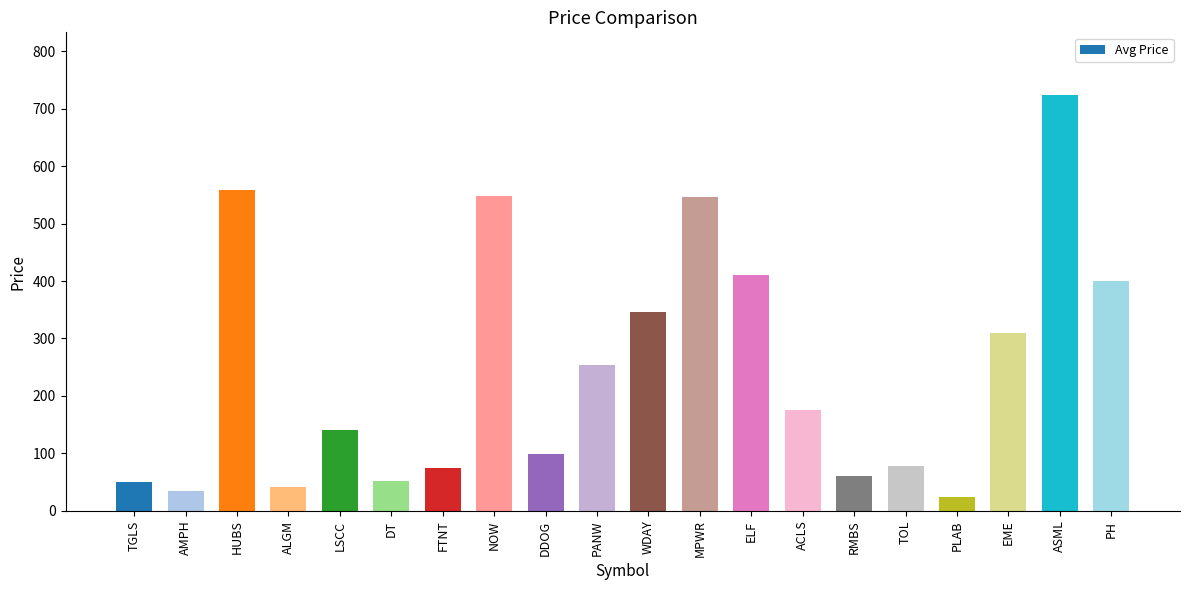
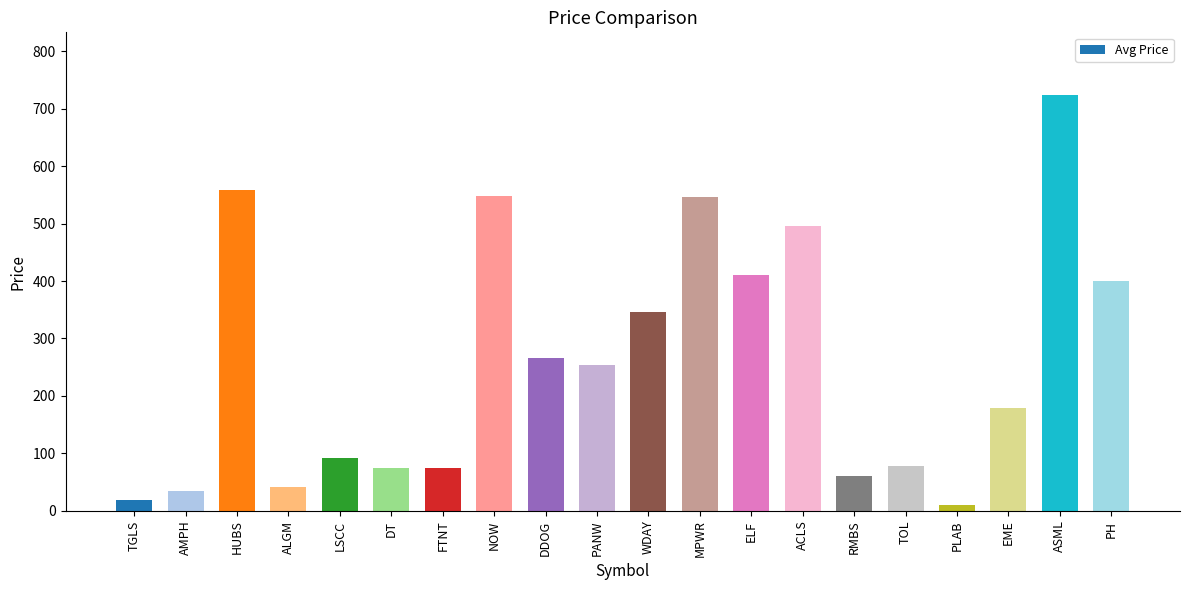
  {
-   "TGLS": 50,
+   "TGLS": 20,
    "AMPH": 30,
    "HUBS": 560,
    "ALGM": 40,
-   "LSCC": 140,
-   "DT": 50,
+   "LSCC": 90,
+   "DT": 70,
    "FTNT": 70,
    "NOW": 550,
-   "DDOG": 100,
+   "DDOG": 270,
    "PANW": 250,
    "WDAY": 350,
    "MPWR": 550,
    "ELF": 410,
-   "ACLS": 170,
+   "ACLS": 500,
    "RMBS": 60,
    "TOL": 80,
-   "PLAB": 20,
-   "EME": 310,
+   "PLAB": 10,
+   "EME": 180,
    "ASML": 720,
    "PH": 400
  }
